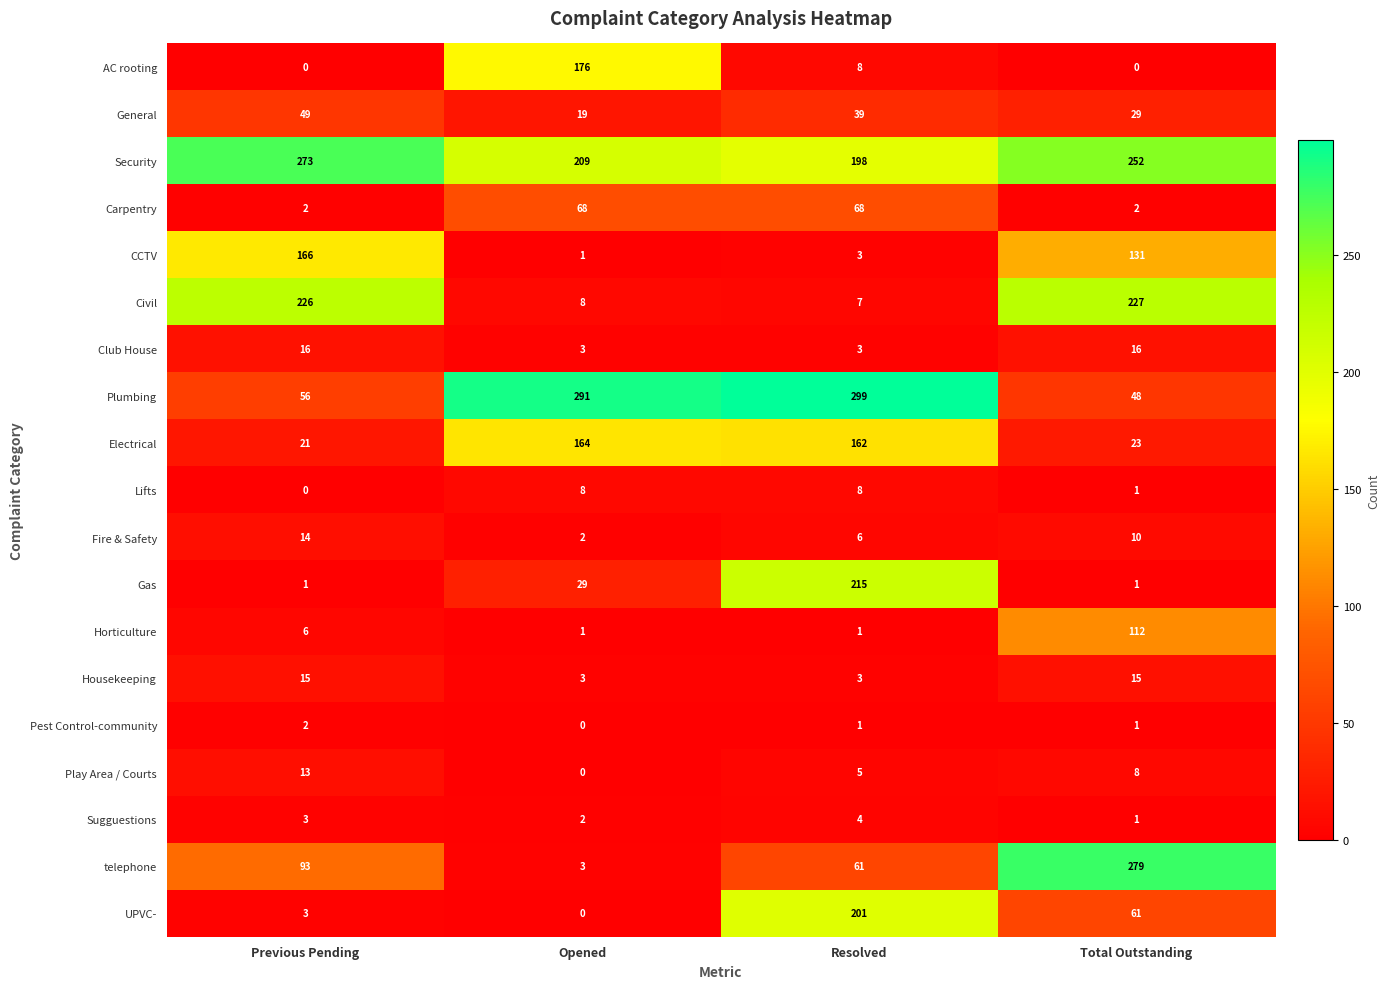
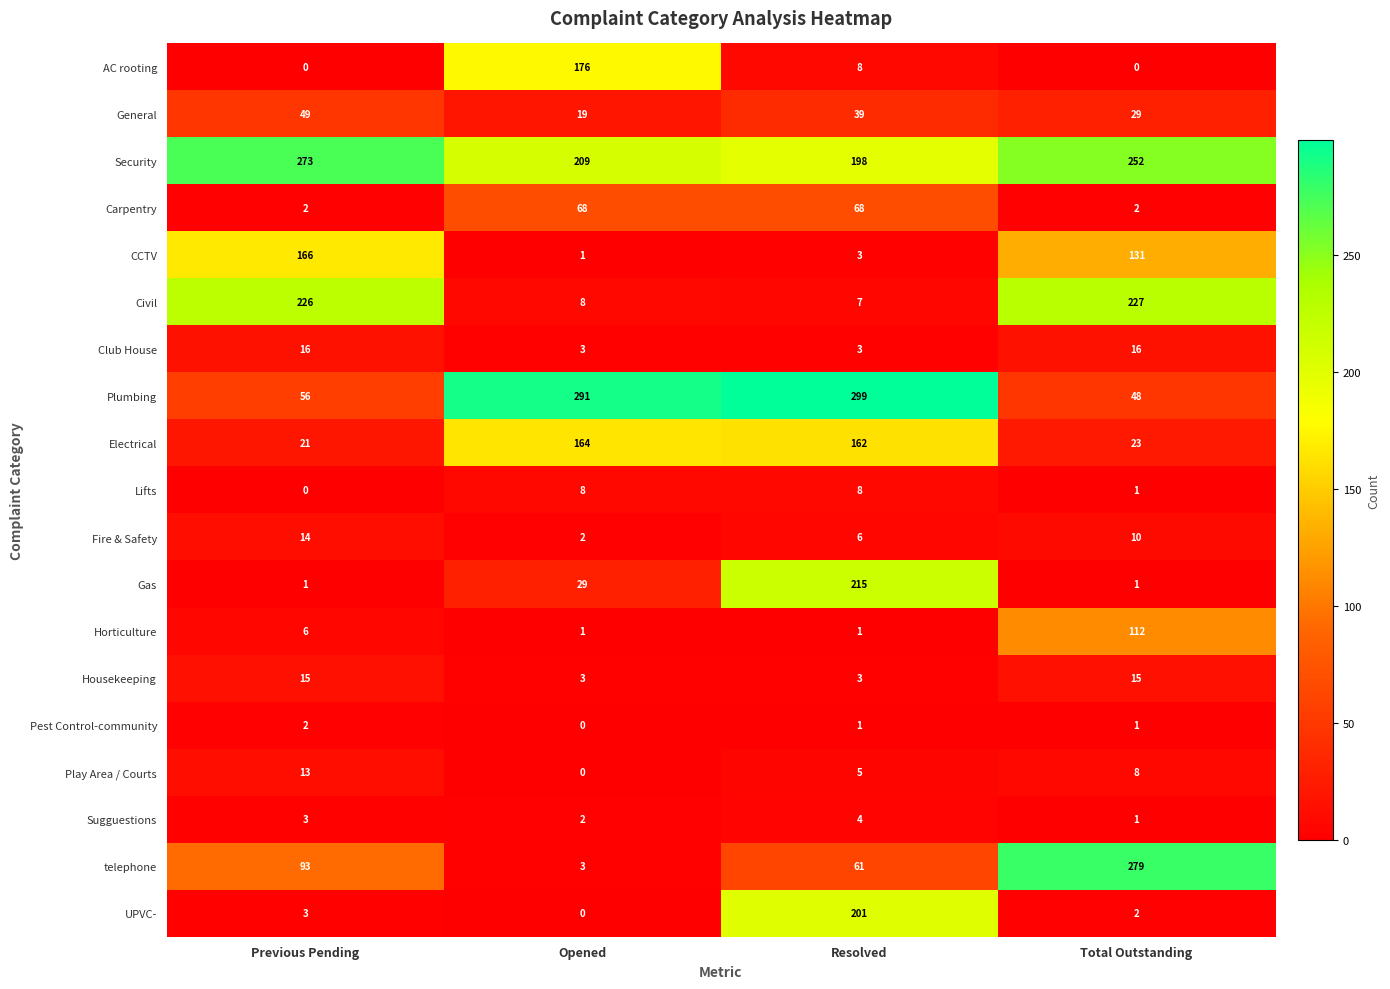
  {
    "AC rooting": {
      "Previous Pending": 0,
      "Opened": 176,
      "Resolved": 8,
      "Total Outstanding": 0
    },
    "General": {
      "Previous Pending": 49,
      "Opened": 19,
      "Resolved": 39,
      "Total Outstanding": 29
    },
    "Security": {
      "Previous Pending": 273,
      "Opened": 209,
      "Resolved": 198,
      "Total Outstanding": 252
    },
    "Carpentry": {
      "Previous Pending": 2,
      "Opened": 68,
      "Resolved": 68,
      "Total Outstanding": 2
    },
    "CCTV": {
      "Previous Pending": 166,
      "Opened": 1,
      "Resolved": 3,
      "Total Outstanding": 131
    },
    "Civil": {
      "Previous Pending": 226,
      "Opened": 8,
      "Resolved": 7,
      "Total Outstanding": 227
    },
    "Club House": {
      "Previous Pending": 16,
      "Opened": 3,
      "Resolved": 3,
      "Total Outstanding": 16
    },
    "Plumbing": {
      "Previous Pending": 56,
      "Opened": 291,
      "Resolved": 299,
      "Total Outstanding": 48
    },
    "Electrical": {
      "Previous Pending": 21,
      "Opened": 164,
      "Resolved": 162,
      "Total Outstanding": 23
    },
    "Lifts": {
      "Previous Pending": 0,
      "Opened": 8,
      "Resolved": 8,
      "Total Outstanding": 1
    },
    "Fire & Safety": {
      "Previous Pending": 14,
      "Opened": 2,
      "Resolved": 6,
      "Total Outstanding": 10
    },
    "Gas": {
      "Previous Pending": 1,
      "Opened": 29,
      "Resolved": 215,
      "Total Outstanding": 1
    },
    "Horticulture": {
      "Previous Pending": 6,
      "Opened": 1,
      "Resolved": 1,
      "Total Outstanding": 112
    },
    "Housekeeping": {
      "Previous Pending": 15,
      "Opened": 3,
      "Resolved": 3,
      "Total Outstanding": 15
    },
    "Pest Control-community": {
      "Previous Pending": 2,
      "Opened": 0,
      "Resolved": 1,
      "Total Outstanding": 1
    },
    "Play Area / Courts": {
      "Previous Pending": 13,
      "Opened": 0,
      "Resolved": 5,
      "Total Outstanding": 8
    },
    "Sugguestions": {
      "Previous Pending": 3,
      "Opened": 2,
      "Resolved": 4,
      "Total Outstanding": 1
    },
    "telephone": {
      "Previous Pending": 93,
      "Opened": 3,
      "Resolved": 61,
      "Total Outstanding": 279
    },
    "UPVC-": {
      "Previous Pending": 3,
      "Opened": 0,
      "Resolved": 201,
-     "Total Outstanding": 61
+     "Total Outstanding": 2
    }
  }
